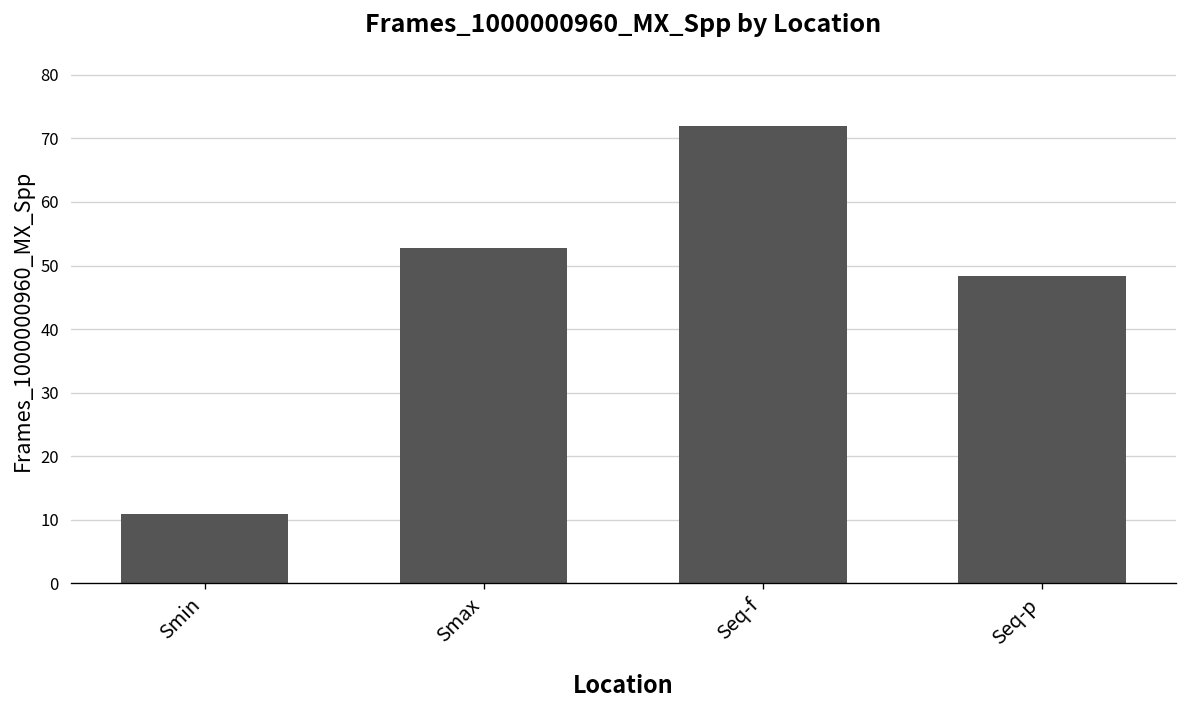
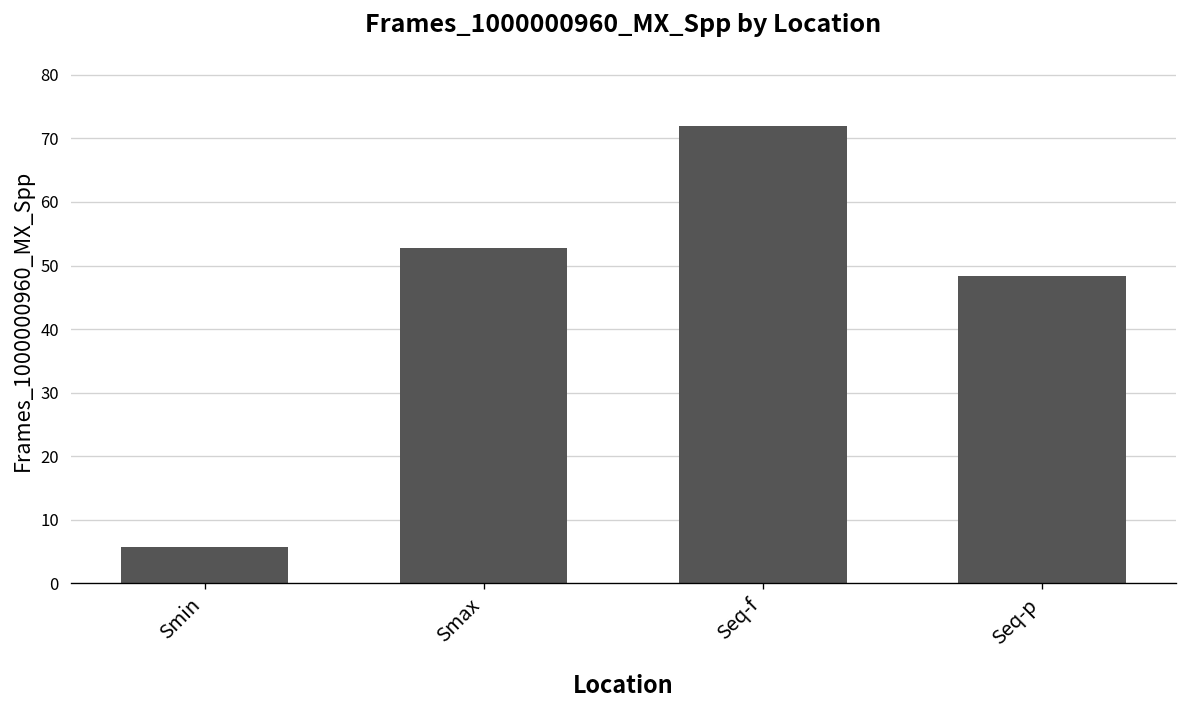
  {
-   "Smin": 11,
+   "Smin": 6,
    "Smax": 53,
    "Seq-f": 72,
    "Seq-p": 48
  }
